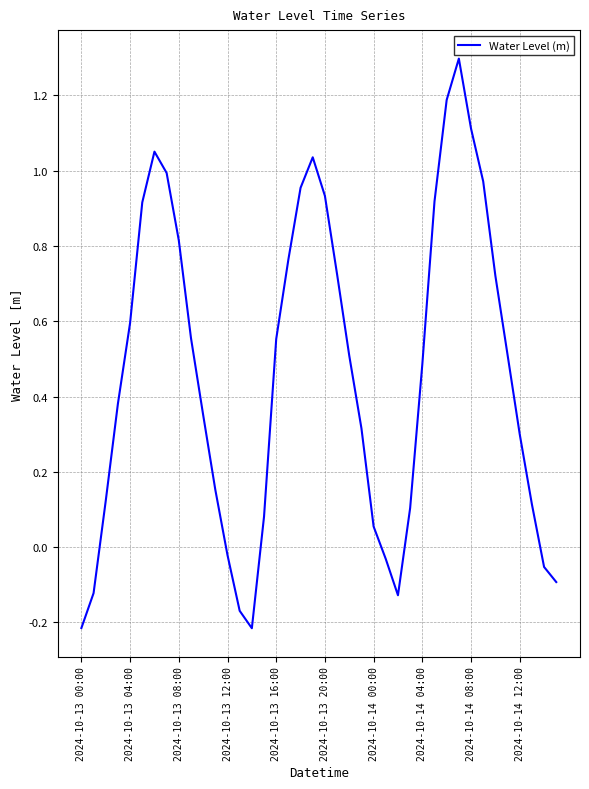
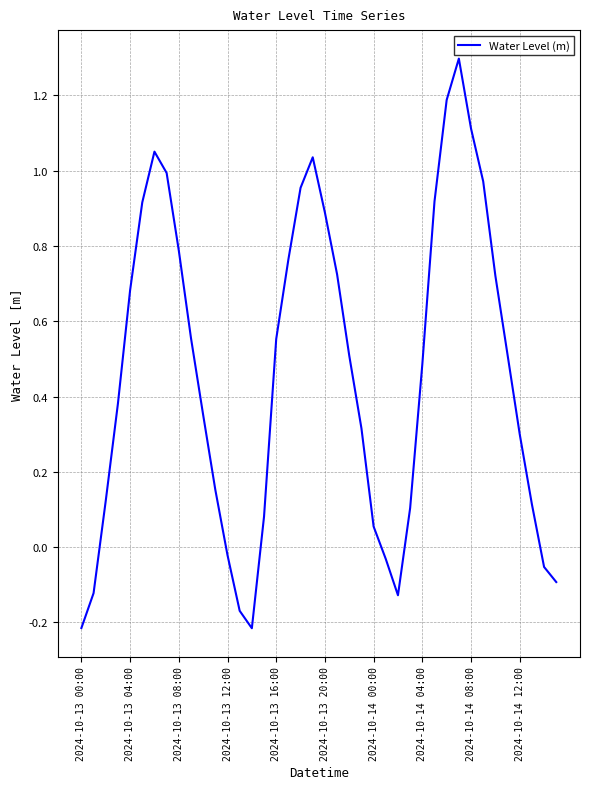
  {
    "2024-10-13 00:00": -0.22,
-   "2024-10-13 04:00": 0.60,
-   "2024-10-13 08:00": 0.81,
+   "2024-10-13 04:00": 0.68,
+   "2024-10-13 08:00": 0.79,
    "2024-10-13 12:00": -0.02,
    "2024-10-13 16:00": 0.55,
-   "2024-10-13 20:00": 0.93,
+   "2024-10-13 20:00": 0.89,
    "2024-10-14 00:00": 0.05,
    "2024-10-14 04:00": 0.49,
    "2024-10-14 08:00": 1.11,
    "2024-10-14 12:00": 0.30
  }
